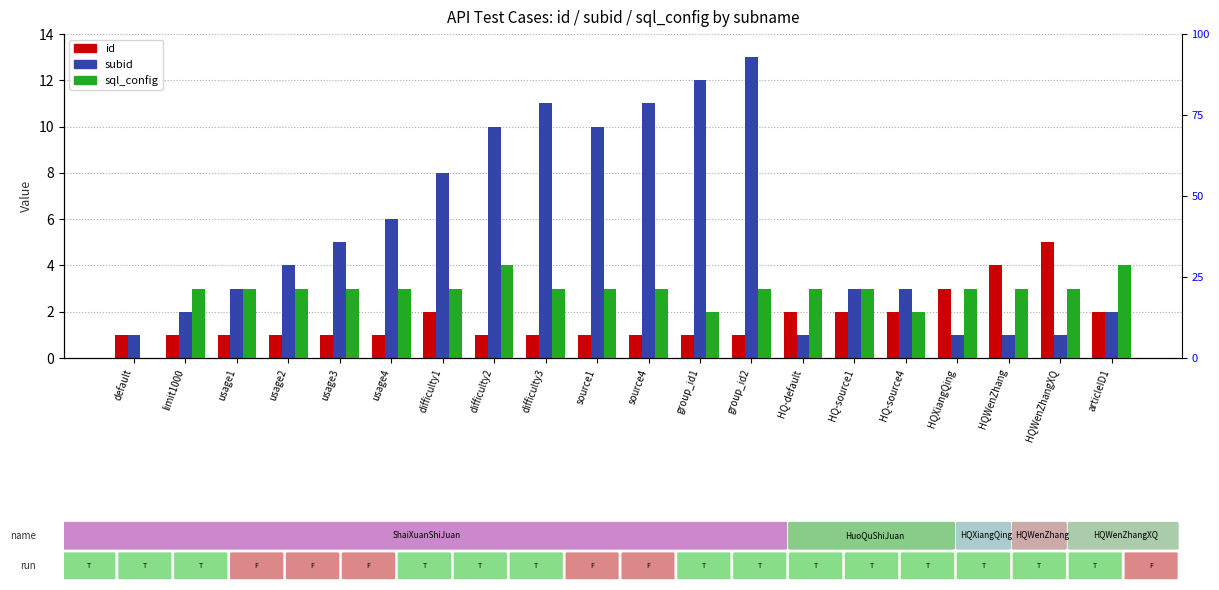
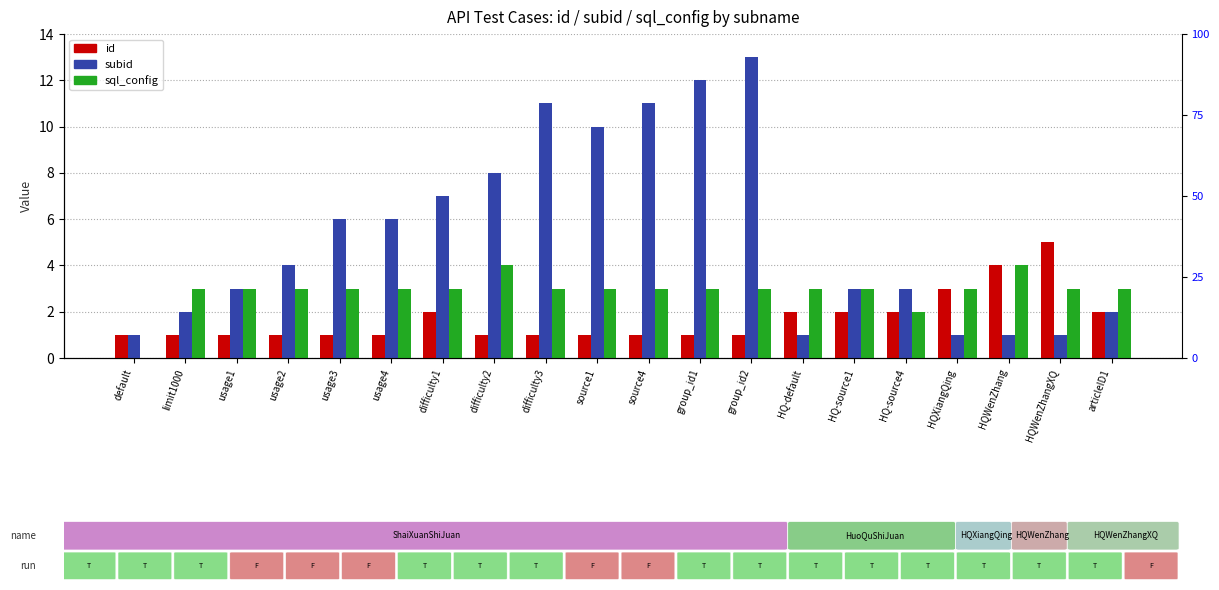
  {
    "id": {
      "default": 1,
      "limit1000": 1,
      "usage1": 1,
      "usage2": 1,
      "usage3": 1,
      "usage4": 1,
      "difficulty1": 2,
      "difficulty2": 1,
      "difficulty3": 1,
      "source1": 1,
      "source4": 1,
      "group_id1": 1,
      "group_id2": 1,
      "HQ-default": 2,
      "HQ-source1": 2,
      "HQ-source4": 2,
      "HQXiangQing": 3,
      "HQWenZhang": 4,
      "HQWenZhangXQ": 5,
      "articleID1": 2
    },
    "subid": {
      "default": 1,
      "limit1000": 2,
      "usage1": 3,
      "usage2": 4,
-     "usage3": 5,
+     "usage3": 6,
      "usage4": 6,
-     "difficulty1": 8,
-     "difficulty2": 10,
+     "difficulty1": 7,
+     "difficulty2": 8,
      "difficulty3": 11,
      "source1": 10,
      "source4": 11,
      "group_id1": 12,
      "group_id2": 13,
      "HQ-default": 1,
      "HQ-source1": 3,
      "HQ-source4": 3,
      "HQXiangQing": 1,
      "HQWenZhang": 1,
      "HQWenZhangXQ": 1,
      "articleID1": 2
    },
    "sql_config": {
      "default": 0,
      "limit1000": 3,
      "usage1": 3,
      "usage2": 3,
      "usage3": 3,
      "usage4": 3,
      "difficulty1": 3,
      "difficulty2": 4,
      "difficulty3": 3,
      "source1": 3,
      "source4": 3,
-     "group_id1": 2,
+     "group_id1": 3,
      "group_id2": 3,
      "HQ-default": 3,
      "HQ-source1": 3,
      "HQ-source4": 2,
      "HQXiangQing": 3,
-     "HQWenZhang": 3,
+     "HQWenZhang": 4,
      "HQWenZhangXQ": 3,
-     "articleID1": 4
+     "articleID1": 3
    }
  }
